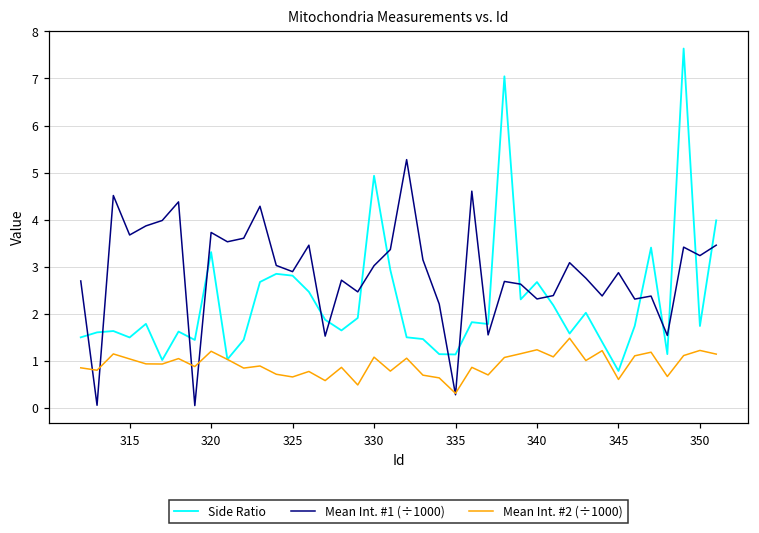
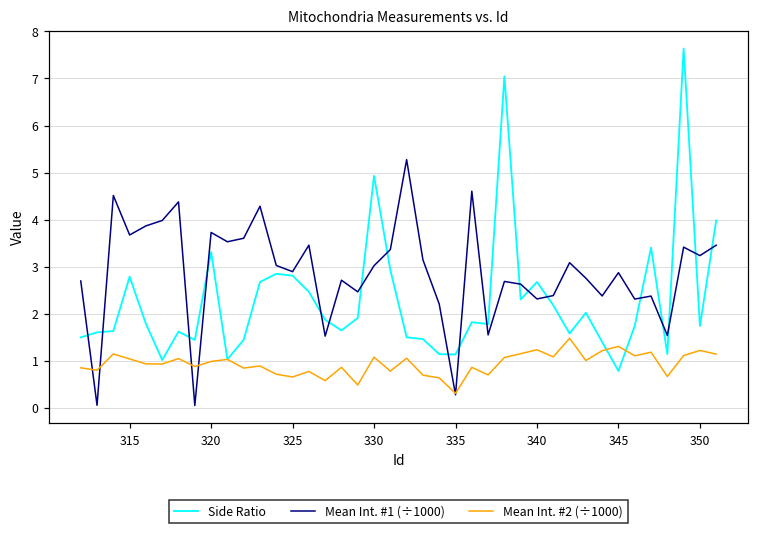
  {
    "Side Ratio": {
-     "315": 1.5,
+     "315": 2.8,
      "320": 3.3,
      "325": 2.8,
      "330": 4.9,
      "335": 1.1,
      "340": 2.7,
      "345": 0.8,
      "350": 1.7
    },
    "Mean Int. #1 (÷1000)": {
      "315": 3.7,
      "320": 3.7,
      "325": 2.9,
      "330": 3.0,
      "340": 2.3,
      "345": 2.9,
      "350": 3.2
    },
    "Mean Int. #2 (÷1000)": {
      "315": 1.0,
-     "320": 1.2,
+     "320": 1.0,
      "325": 0.7,
      "330": 1.1,
      "340": 1.2,
-     "345": 0.6,
+     "345": 1.3,
      "350": 1.2
    }
  }
